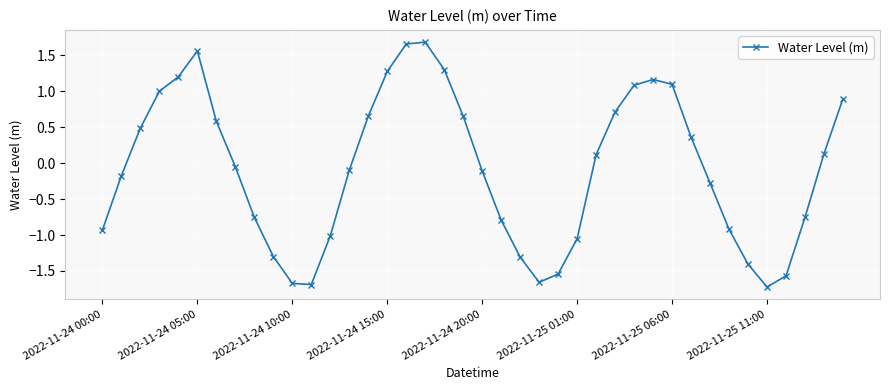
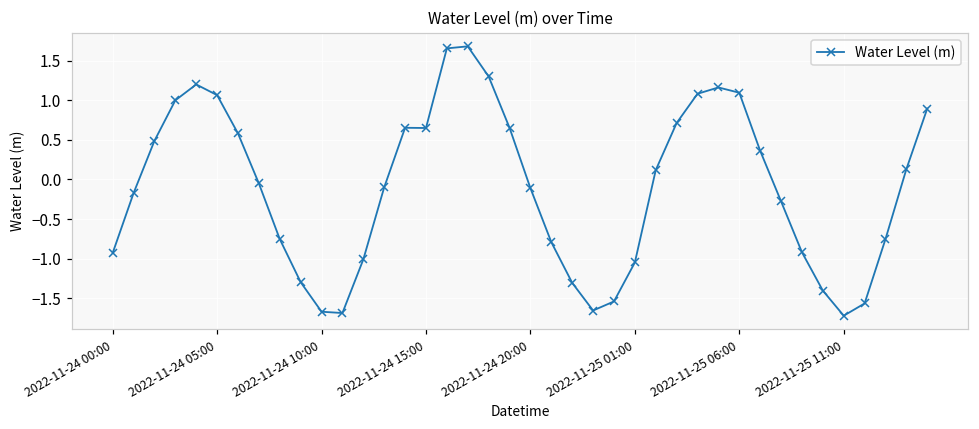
  {
    "2022-11-24 00:00": -0.9,
-   "2022-11-24 05:00": 1.6,
+   "2022-11-24 05:00": 1.1,
    "2022-11-24 10:00": -1.7,
-   "2022-11-24 15:00": 1.3,
+   "2022-11-24 15:00": 0.7,
    "2022-11-24 20:00": -0.1,
    "2022-11-25 01:00": -1.0,
    "2022-11-25 06:00": 1.1,
    "2022-11-25 11:00": -1.7
  }
